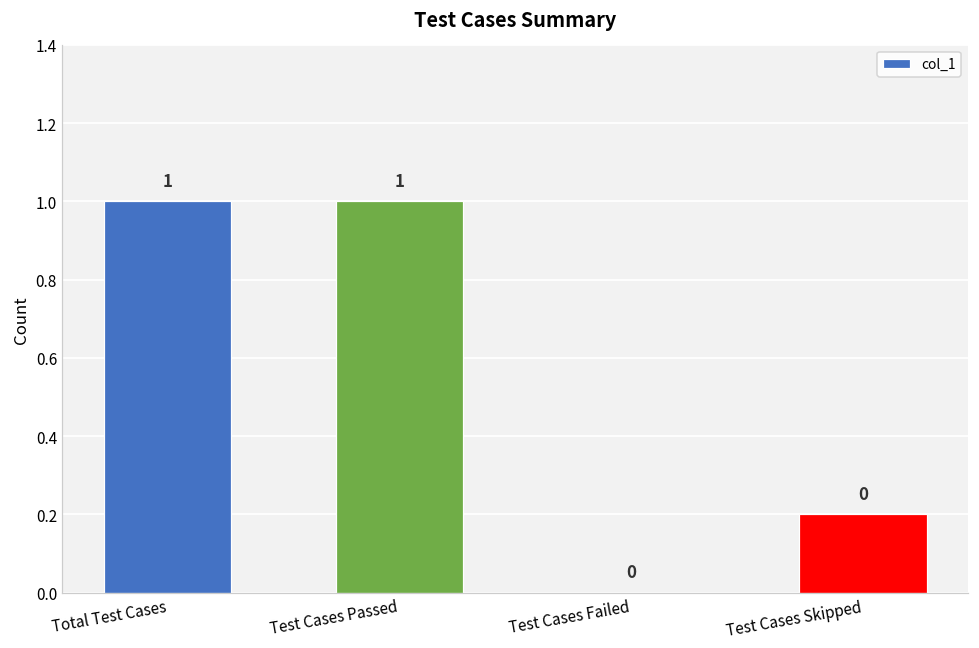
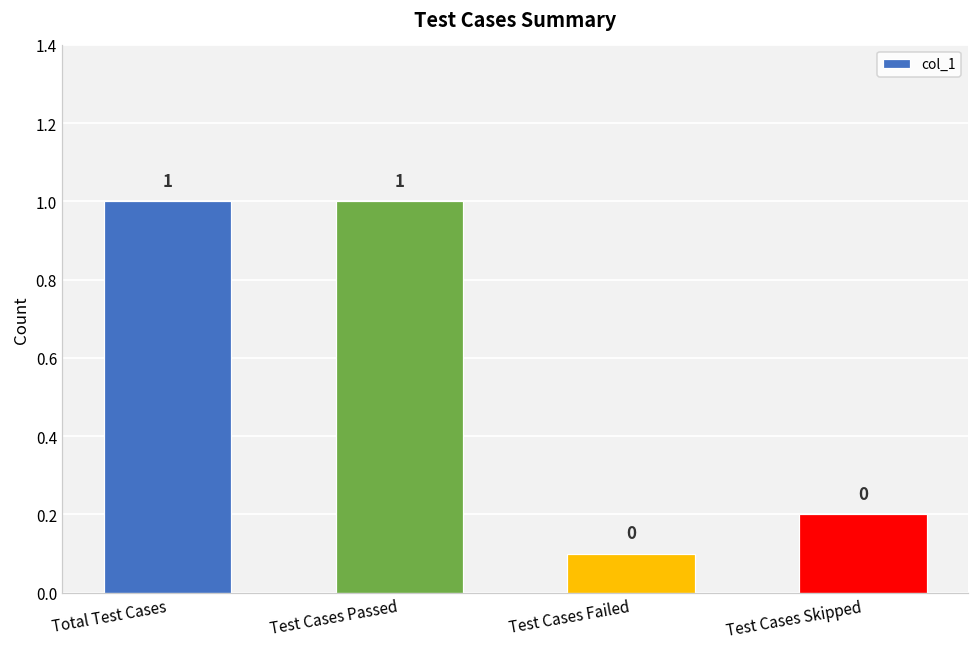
  {
-   "Test Cases Failed": 0.0
+   "Test Cases Failed": 0.1
  }
